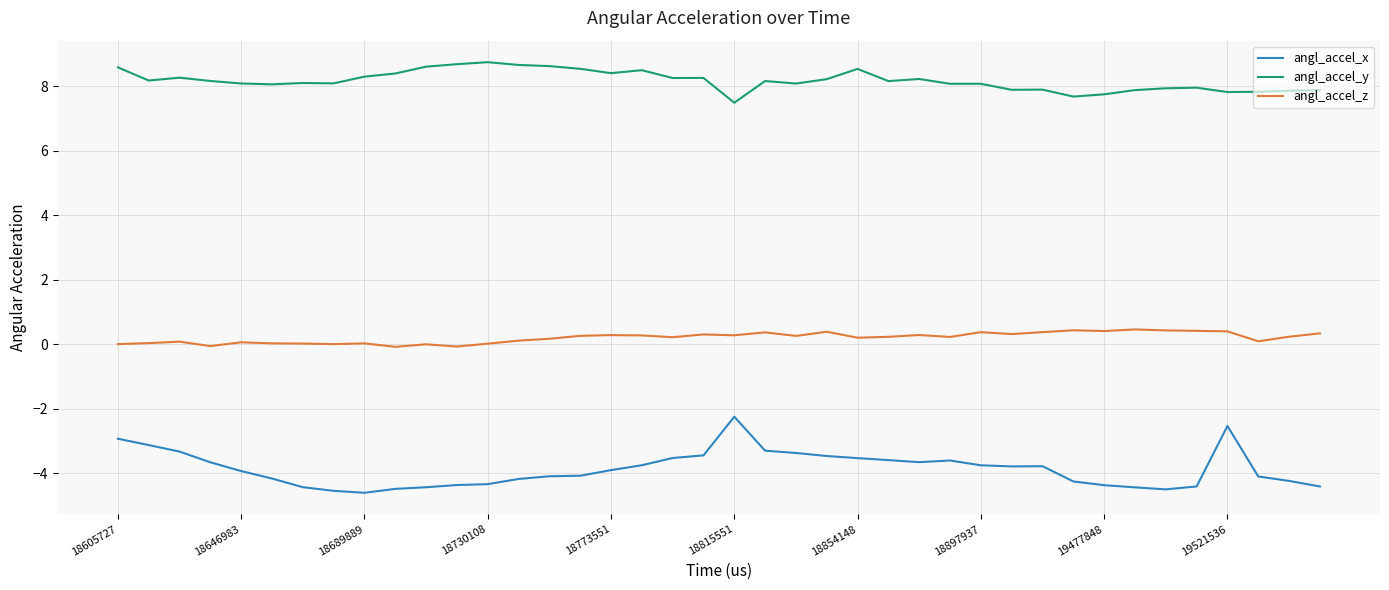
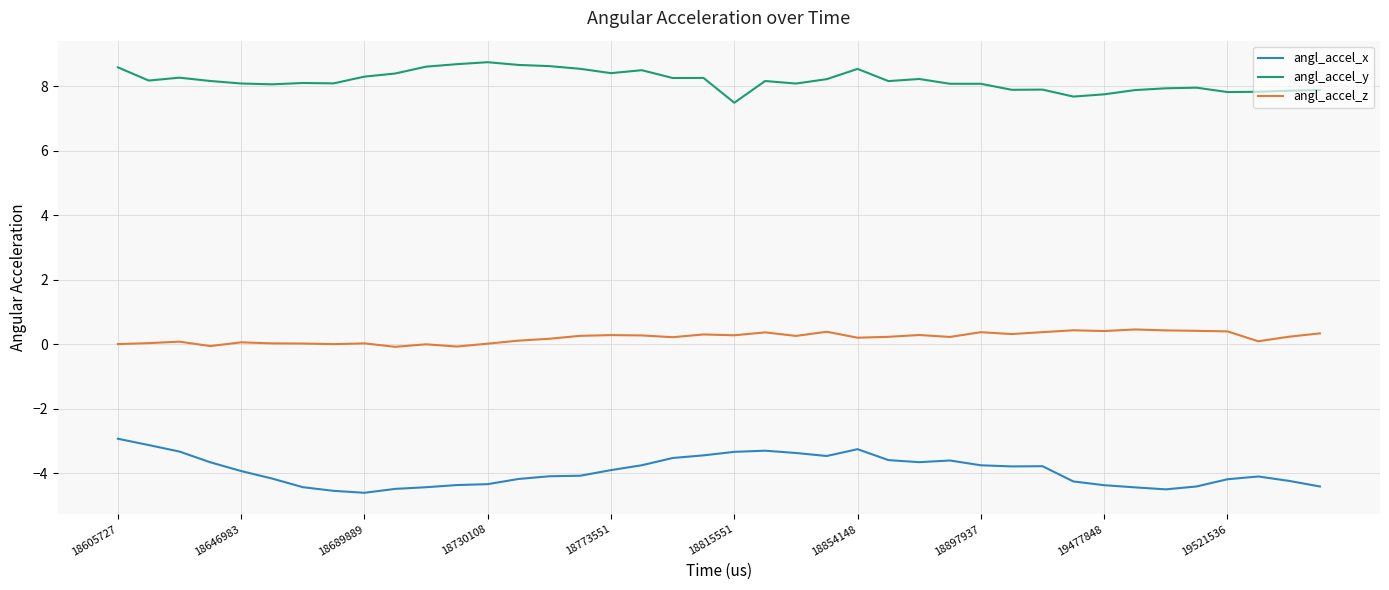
  {
    "angl_accel_x": {
      "18605727": -2.9,
      "18646983": -3.9,
      "18689889": -4.6,
      "18730108": -4.3,
      "18773551": -3.9,
-     "18815551": -2.3,
-     "18854148": -3.5,
+     "18815551": -3.3,
+     "18854148": -3.3,
      "18897937": -3.8,
      "19477848": -4.4,
-     "19521536": -2.5
+     "19521536": -4.2
    },
    "angl_accel_y": {
      "18605727": 8.6,
      "18646983": 8.1,
      "18689889": 8.3,
      "18730108": 8.7,
      "18773551": 8.4,
      "18815551": 7.5,
      "18854148": 8.5,
      "18897937": 8.1,
      "19477848": 7.7,
      "19521536": 7.8
    },
    "angl_accel_z": {
      "18605727": 0.0,
      "18646983": 0.1,
      "18689889": 0.0,
      "18730108": 0.0,
      "18773551": 0.3,
      "18815551": 0.3,
      "18854148": 0.2,
      "18897937": 0.4,
      "19477848": 0.4,
      "19521536": 0.4
    }
  }
